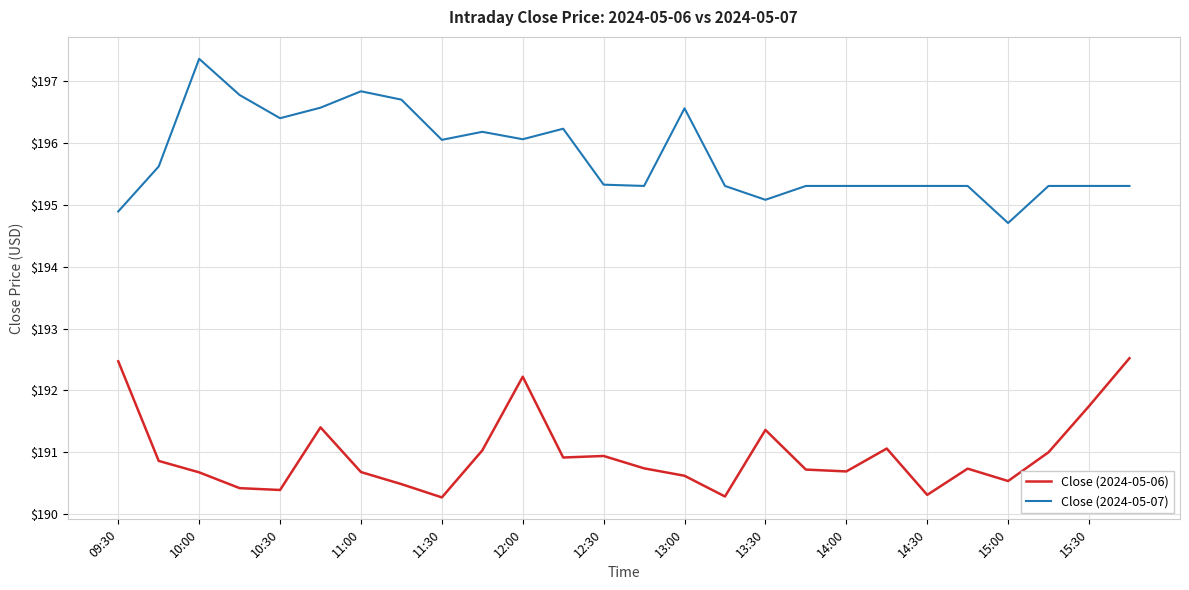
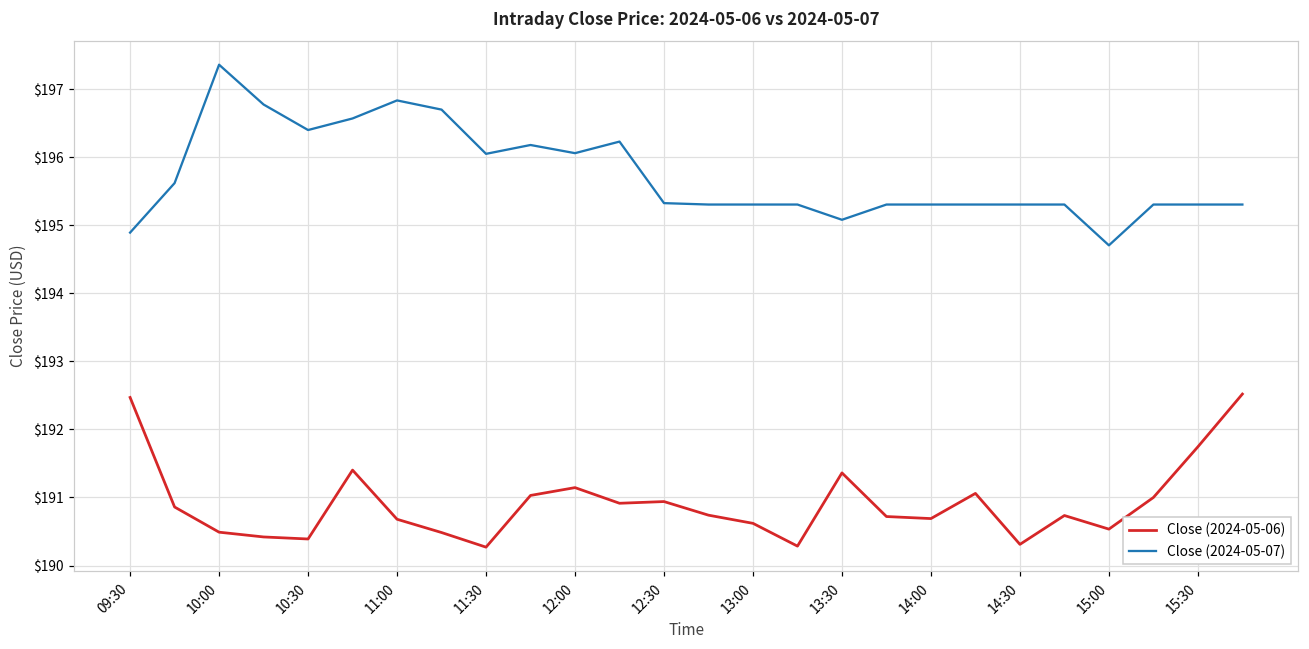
  {
    "Close (2024-05-06)": {
      "09:30": "$192.5",
-     "10:00": "$190.7",
+     "10:00": "$190.5",
      "10:30": "$190.4",
      "11:00": "$190.7",
      "11:30": "$190.3",
-     "12:00": "$192.2",
+     "12:00": "$191.1",
      "12:30": "$190.9",
      "13:00": "$190.6",
      "13:30": "$191.4",
      "14:00": "$190.7",
      "14:30": "$190.3",
      "15:00": "$190.5",
      "15:30": "$191.7"
    },
    "Close (2024-05-07)": {
      "09:30": "$194.9",
      "10:00": "$197.4",
      "10:30": "$196.4",
      "11:00": "$196.8",
      "11:30": "$196.1",
      "12:00": "$196.1",
      "12:30": "$195.3",
-     "13:00": "$196.6",
+     "13:00": "$195.3",
      "13:30": "$195.1",
      "14:00": "$195.3",
      "14:30": "$195.3",
      "15:00": "$194.7",
      "15:30": "$195.3"
    }
  }
